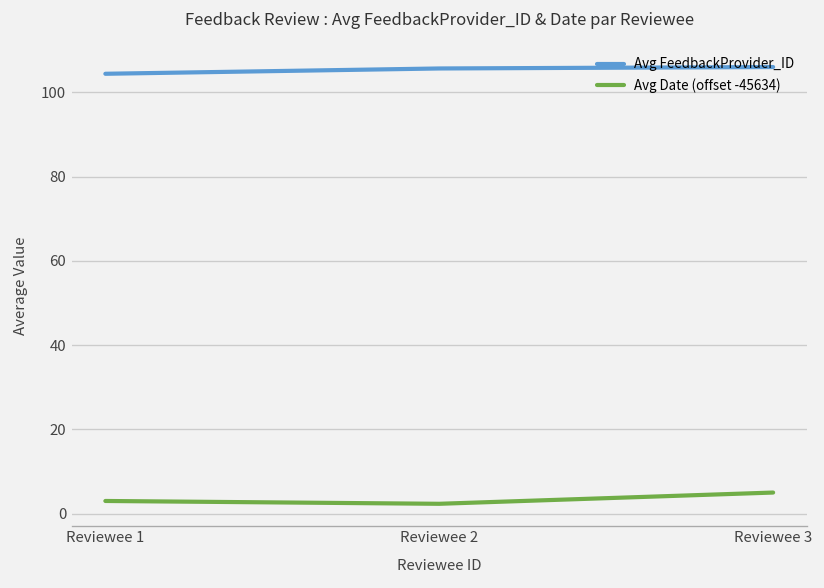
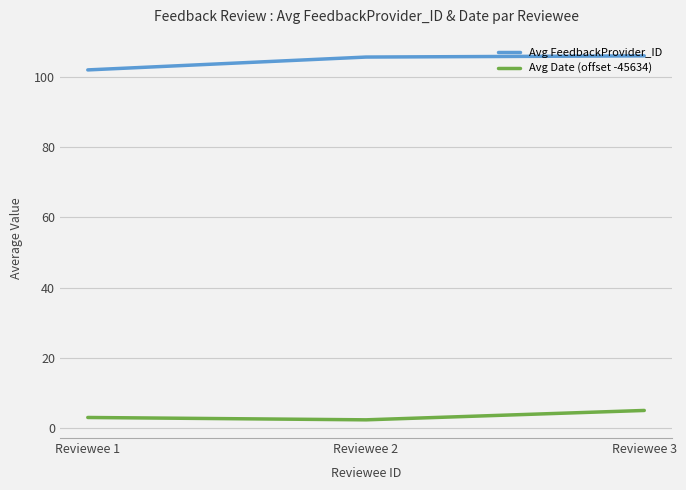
  {
    "Avg FeedbackProvider_ID": {
-     "Reviewee 1": 104,
+     "Reviewee 1": 102,
      "Reviewee 2": 106,
      "Reviewee 3": 106
    },
    "Avg Date (offset -45634)": {
      "Reviewee 1": 3,
      "Reviewee 2": 2,
      "Reviewee 3": 5
    }
  }
